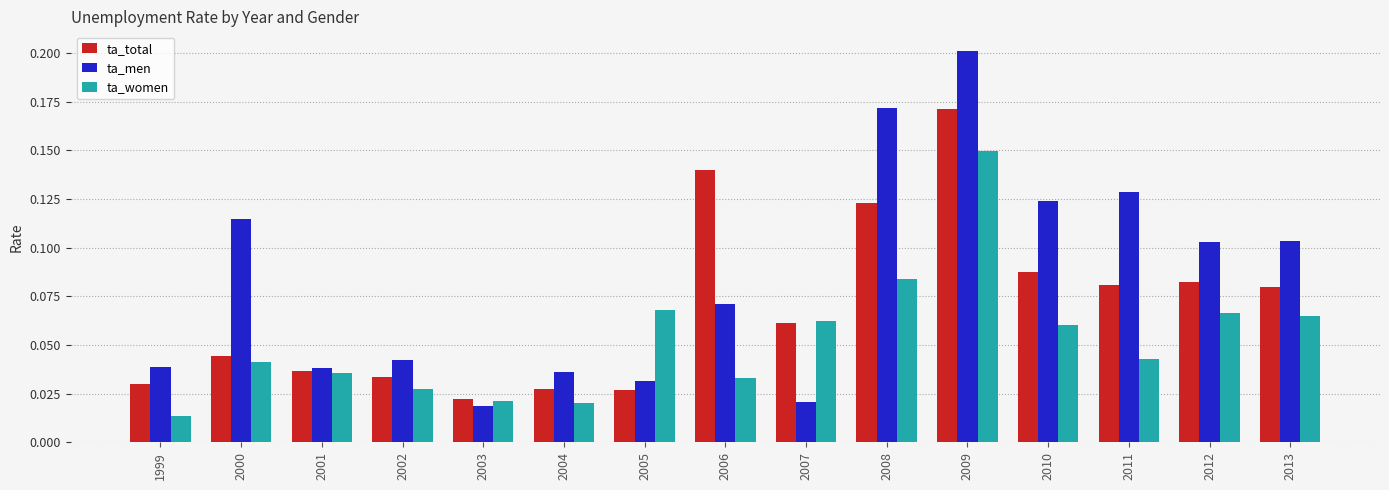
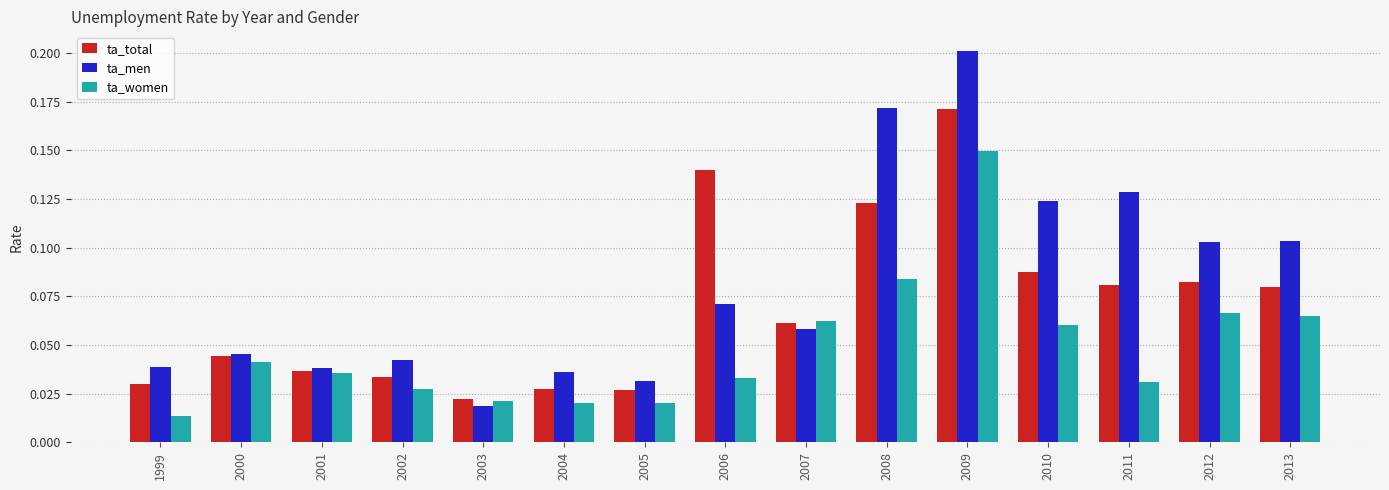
  {
    "ta_total": {
      "1999": 0.030,
      "2000": 0.044,
      "2001": 0.037,
      "2002": 0.034,
      "2003": 0.022,
      "2004": 0.027,
      "2005": 0.027,
      "2006": 0.140,
      "2007": 0.061,
      "2008": 0.123,
      "2009": 0.171,
      "2010": 0.087,
      "2011": 0.081,
      "2012": 0.082,
      "2013": 0.080
    },
    "ta_men": {
      "1999": 0.039,
-     "2000": 0.115,
+     "2000": 0.046,
      "2001": 0.038,
      "2002": 0.042,
      "2003": 0.019,
      "2004": 0.036,
      "2005": 0.032,
      "2006": 0.071,
-     "2007": 0.021,
+     "2007": 0.058,
      "2008": 0.172,
      "2009": 0.201,
      "2010": 0.124,
      "2011": 0.129,
      "2012": 0.103,
      "2013": 0.103
    },
    "ta_women": {
      "1999": 0.014,
      "2000": 0.041,
      "2001": 0.035,
      "2002": 0.027,
      "2003": 0.021,
      "2004": 0.020,
-     "2005": 0.068,
+     "2005": 0.020,
      "2006": 0.033,
      "2007": 0.063,
      "2008": 0.084,
      "2009": 0.149,
      "2010": 0.060,
-     "2011": 0.043,
+     "2011": 0.031,
      "2012": 0.067,
      "2013": 0.065
    }
  }
